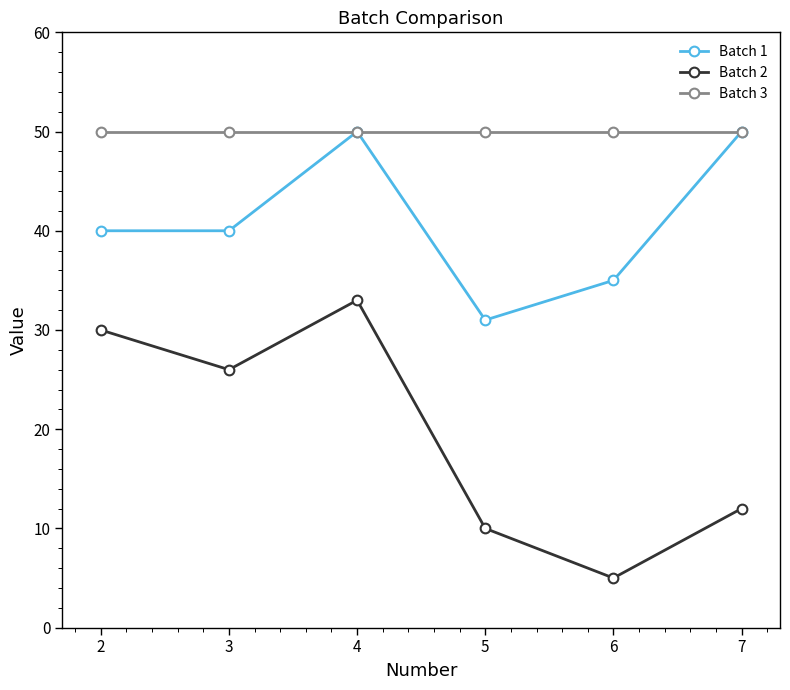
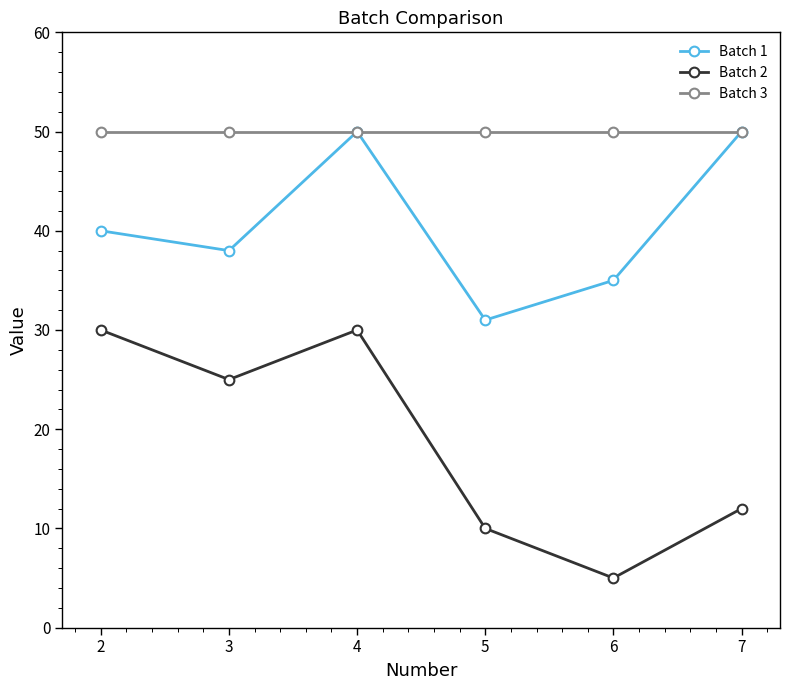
  {
    "Batch 1": {
      "2": 40,
-     "3": 40,
+     "3": 38,
      "5": 31,
      "6": 35
    },
    "Batch 2": {
      "2": 30,
-     "3": 26,
-     "4": 33,
+     "3": 25,
+     "4": 30,
      "5": 10,
      "6": 5,
      "7": 12
    },
    "Batch 3": {
      "2": 50,
      "3": 50,
      "5": 50,
      "6": 50
    }
  }
